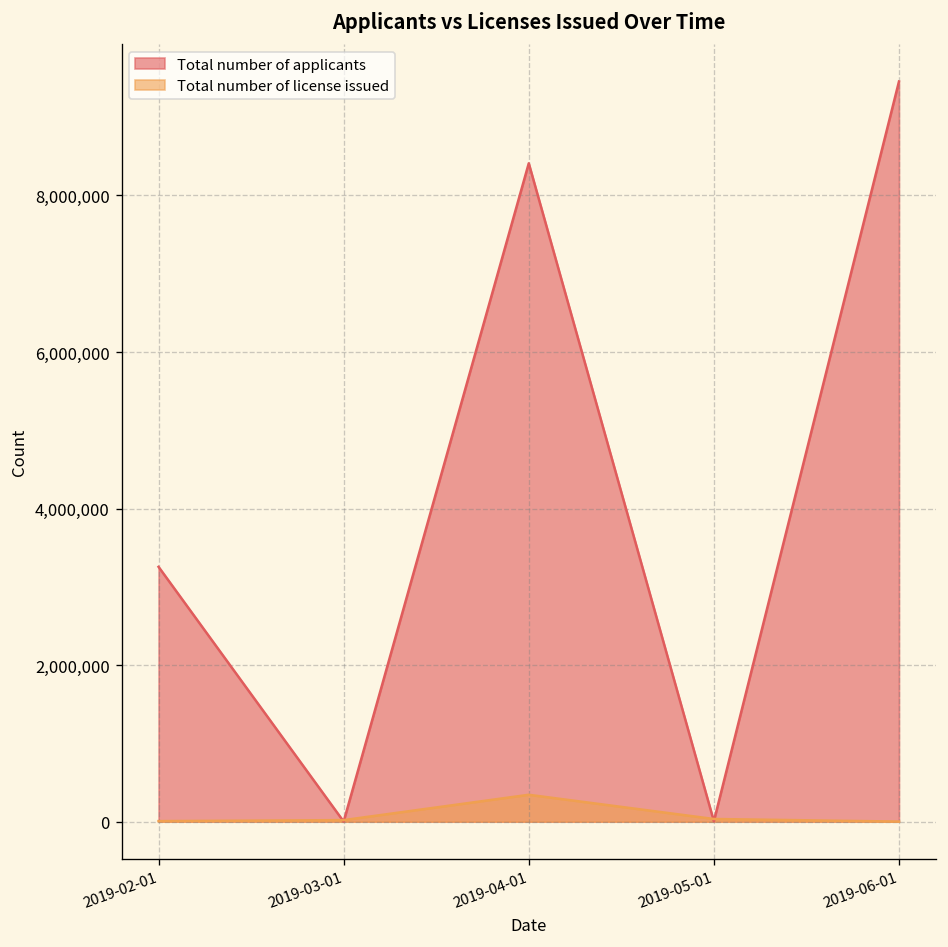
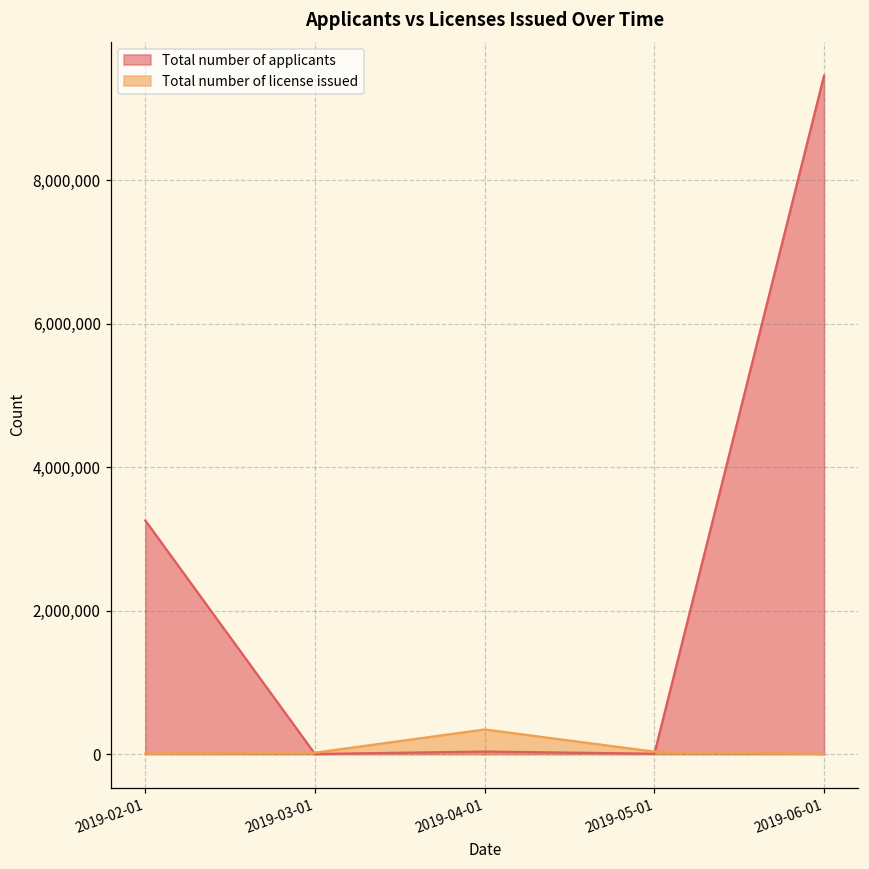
  {
    "Total number of applicants": {
      "2019-02-01": "3,300,000",
-     "2019-04-01": "8,400,000",
+     "2019-04-01": "0",
      "2019-06-01": "9,500,000"
    },
    "Total number of license issued": {
      "2019-02-01": "0",
      "2019-04-01": "300,000",
      "2019-06-01": "0"
    }
  }
